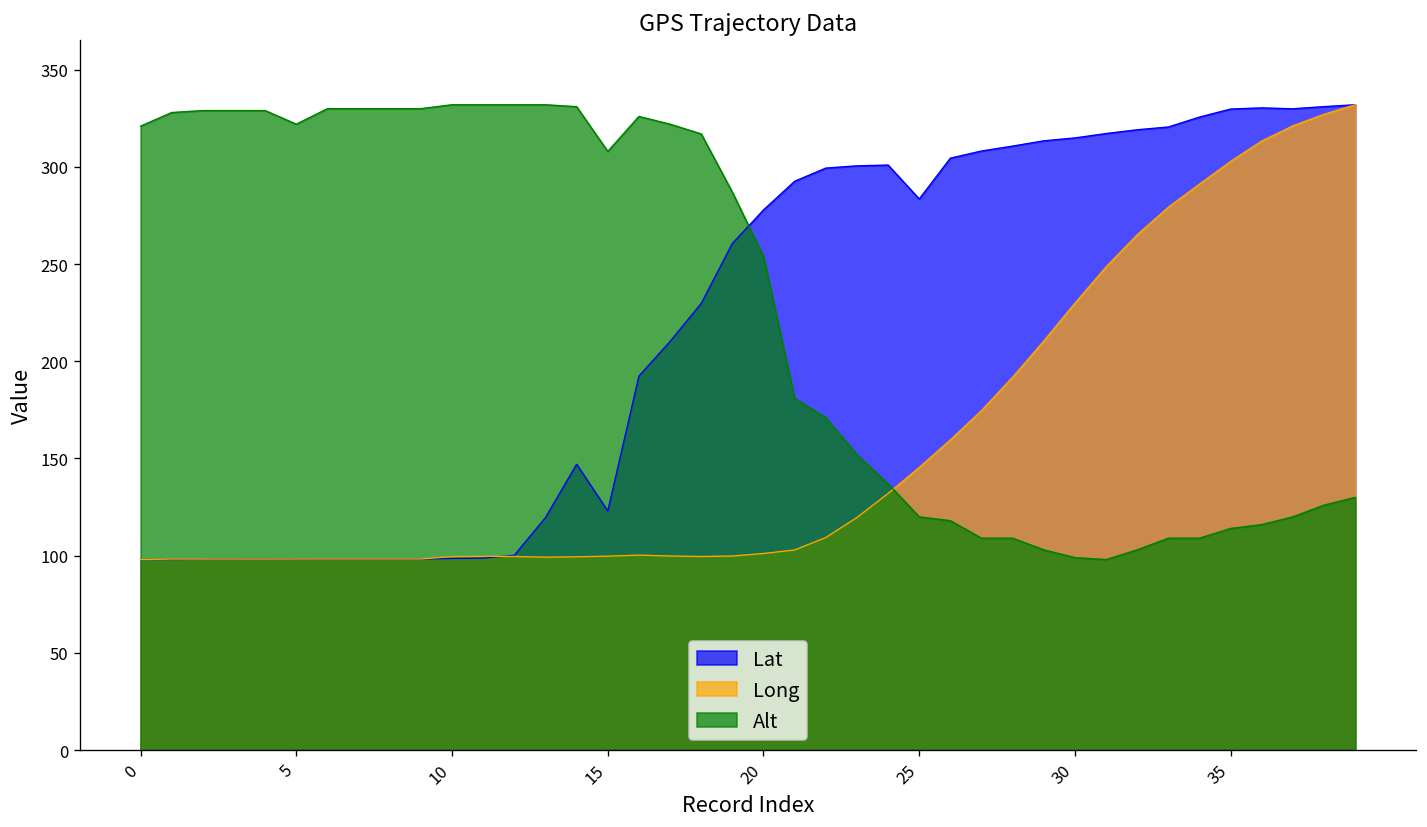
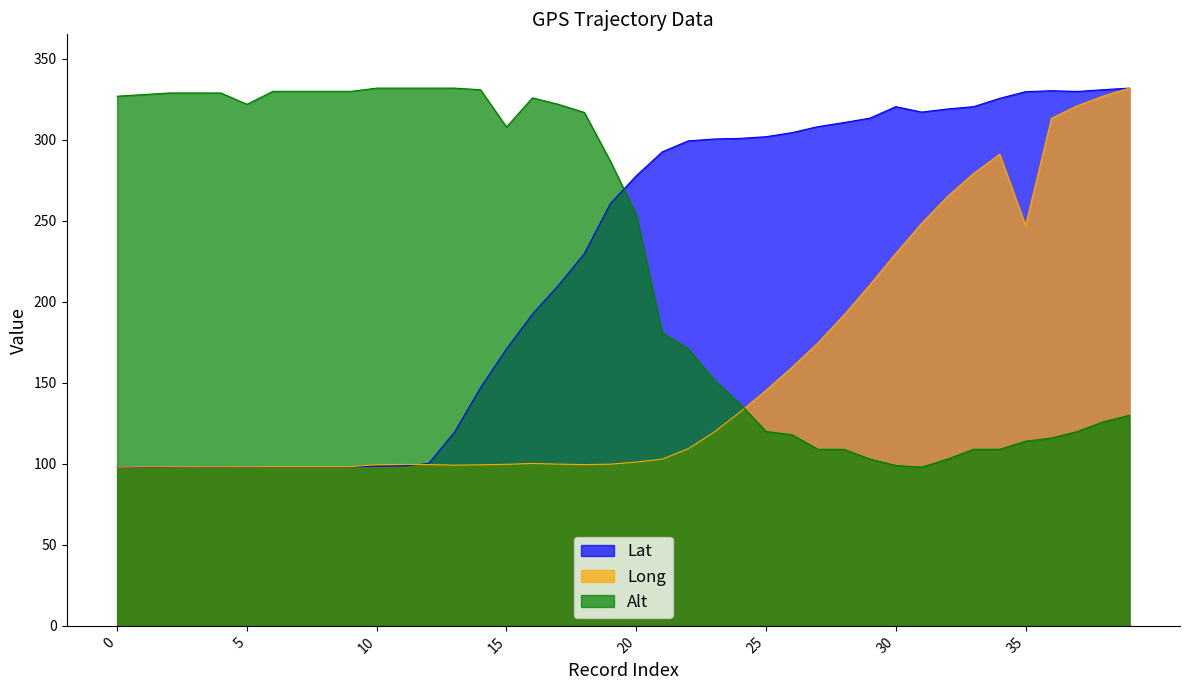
  {
    "Lat": {
-     "15": 123,
+     "15": 171,
      "20": 278,
-     "25": 284,
-     "30": 315,
+     "25": 302,
+     "30": 321,
      "35": 330
    },
    "Long": {
      "15": 100,
      "20": 101,
      "25": 145,
      "30": 230,
-     "35": 303
+     "35": 247
    },
    "Alt": {
-     "0": 321,
+     "0": 327,
      "5": 322,
      "10": 332,
      "15": 308,
      "20": 254,
      "25": 120,
      "30": 99,
      "35": 114
    }
  }
